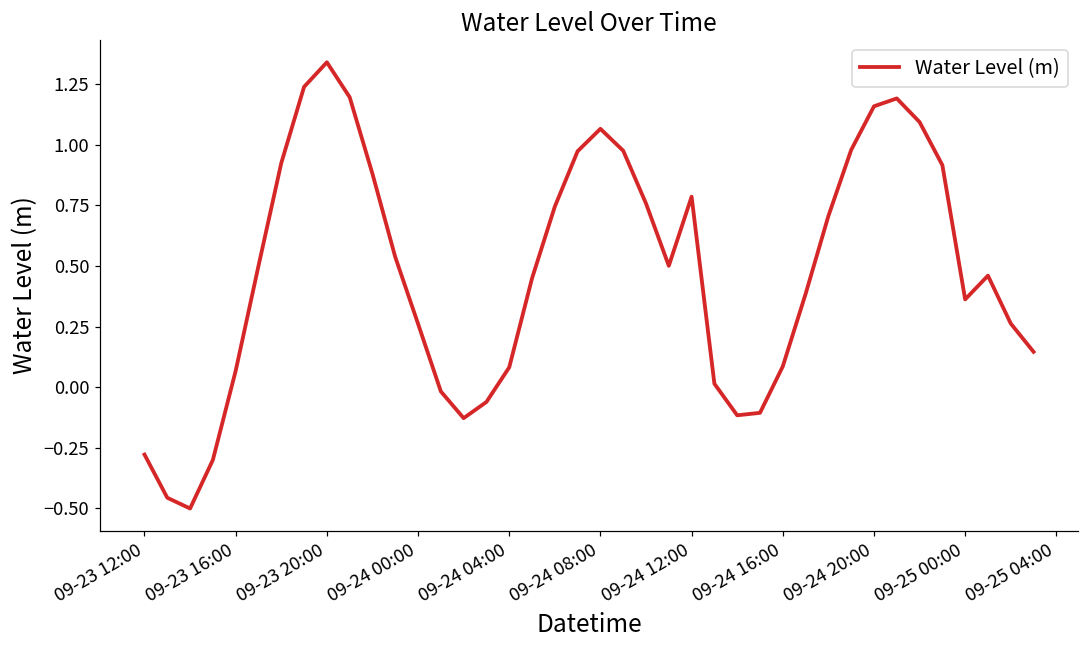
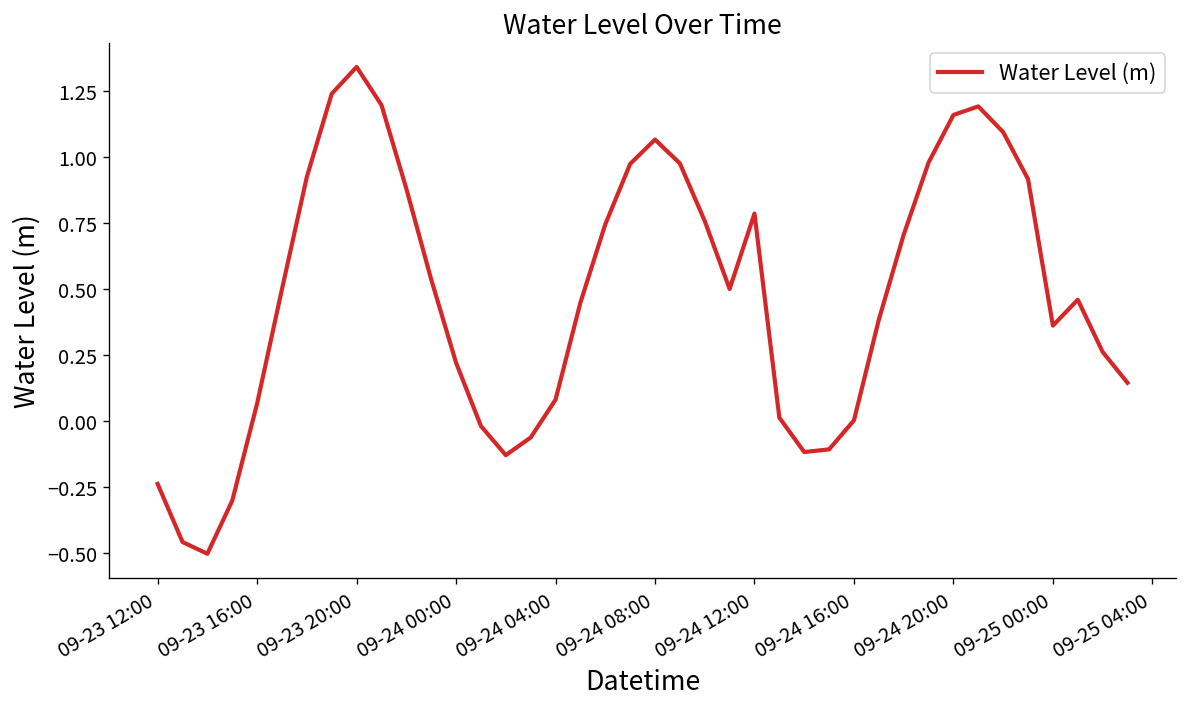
  {
-   "09-23 12:00": -0.28,
+   "09-23 12:00": -0.24,
    "09-23 16:00": 0.07,
    "09-23 20:00": 1.34,
-   "09-24 00:00": 0.26,
+   "09-24 00:00": 0.22,
    "09-24 04:00": 0.08,
    "09-24 08:00": 1.07,
    "09-24 12:00": 0.79,
-   "09-24 16:00": 0.09,
+   "09-24 16:00": 0.00,
    "09-24 20:00": 1.16,
    "09-25 00:00": 0.36
  }
